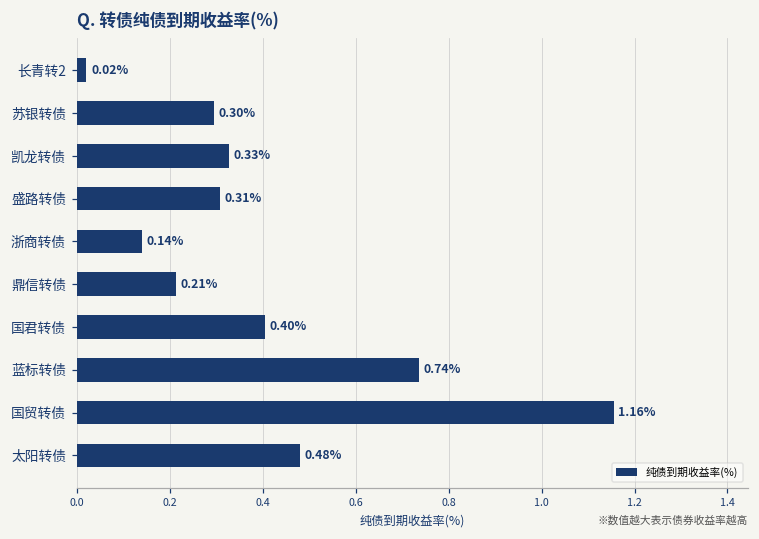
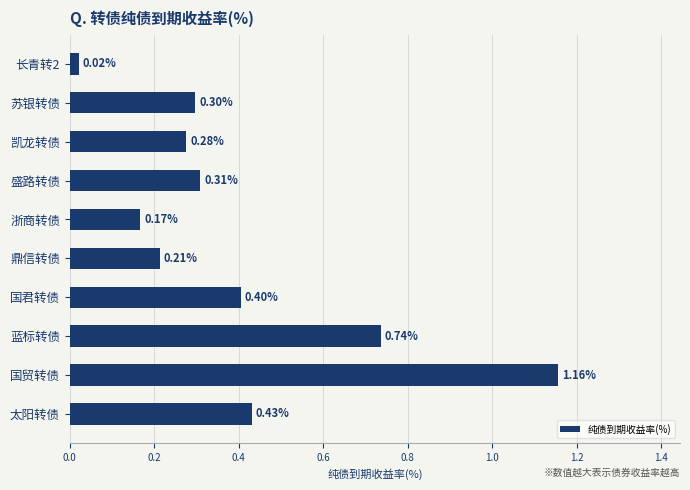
  {
    "长青转2": "0.02%",
    "苏银转债": "0.30%",
-   "凯龙转债": "0.33%",
+   "凯龙转债": "0.28%",
    "盛路转债": "0.31%",
-   "浙商转债": "0.14%",
+   "浙商转债": "0.17%",
    "鼎信转债": "0.21%",
    "国君转债": "0.40%",
    "蓝标转债": "0.74%",
    "国贸转债": "1.16%",
-   "太阳转债": "0.48%"
+   "太阳转债": "0.43%"
  }
